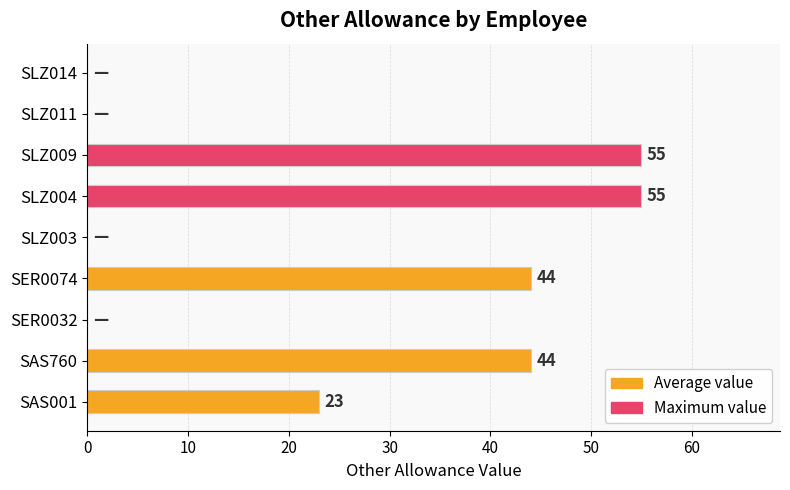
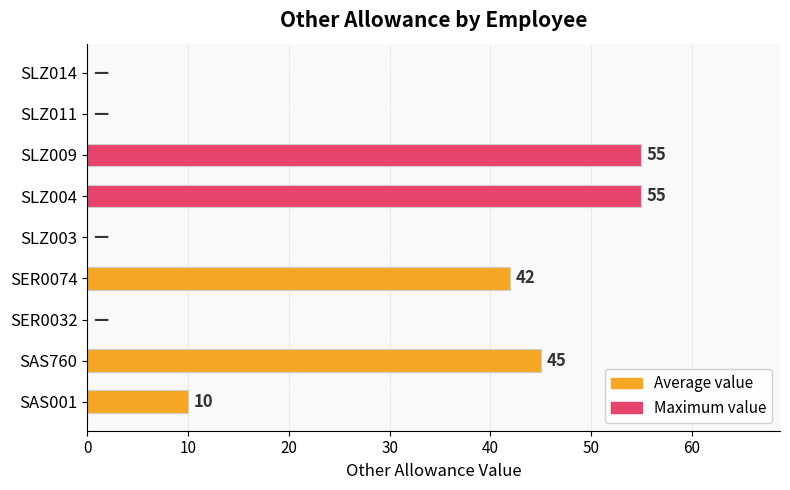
  {
    "SLZ009": 55,
    "SLZ004": 55,
-   "SER0074": 44,
-   "SAS760": 44,
-   "SAS001": 23
+   "SER0074": 42,
+   "SAS760": 45,
+   "SAS001": 10
  }
